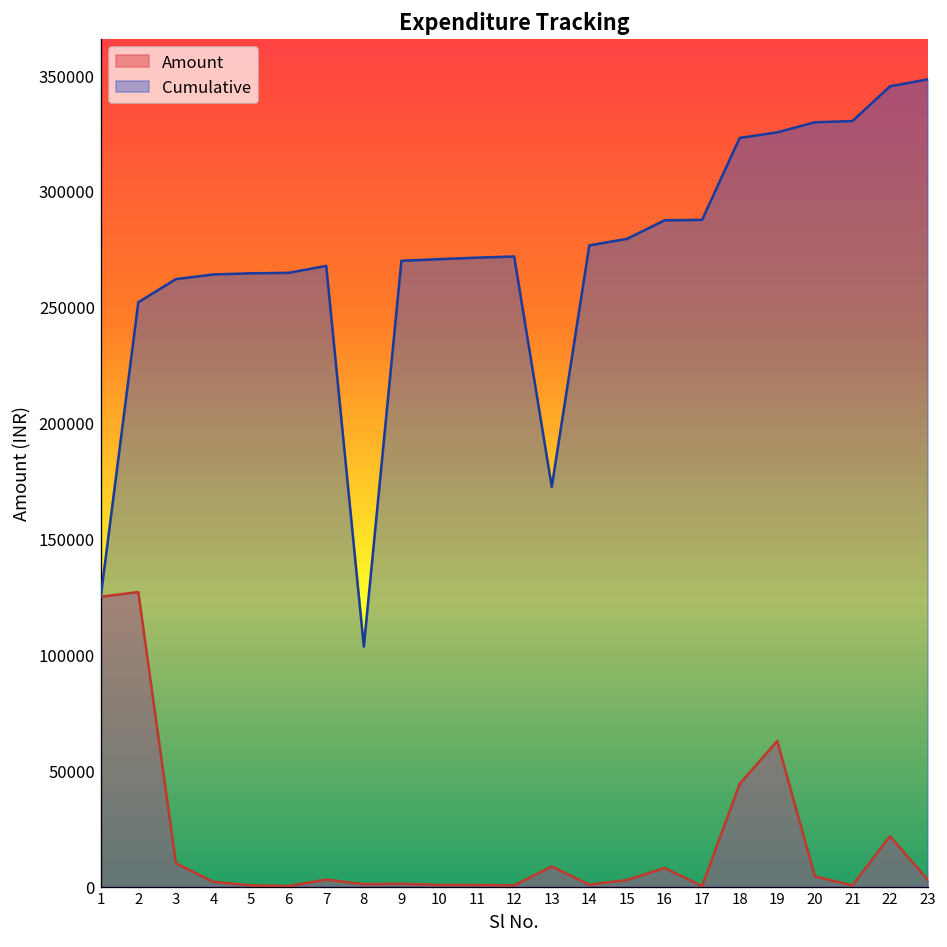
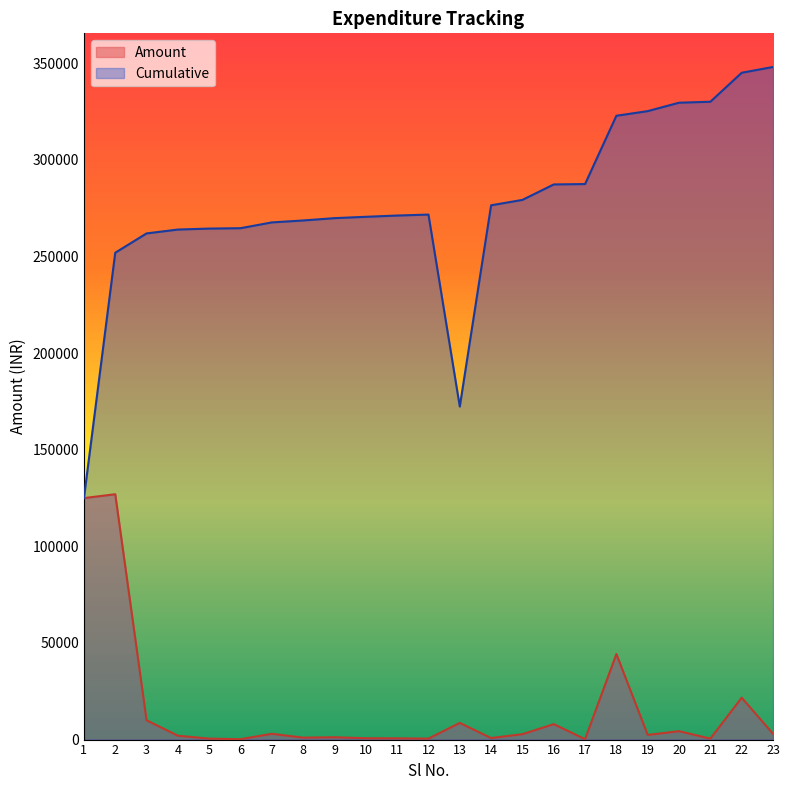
  {
    "Amount": {
      "2": 127000,
      "3": 10000,
      "4": 2000,
      "5": 1000,
      "6": 0,
      "7": 3000,
      "8": 1000,
      "9": 1000,
      "10": 1000,
      "11": 1000,
      "12": 1000,
      "13": 9000,
      "14": 1000,
      "15": 3000,
      "16": 8000,
      "17": 0,
      "18": 44000,
-     "19": 63000,
+     "19": 2000,
      "20": 4000,
      "21": 1000,
      "22": 22000,
      "23": 3000
    },
    "Cumulative": {
      "2": 252000,
      "3": 262000,
      "4": 264000,
      "5": 265000,
      "6": 265000,
      "7": 268000,
-     "8": 103000,
+     "8": 269000,
      "9": 270000,
      "10": 271000,
      "11": 271000,
      "12": 272000,
      "13": 172000,
      "14": 277000,
      "15": 279000,
      "16": 287000,
      "17": 288000,
      "18": 323000,
      "19": 325000,
      "20": 330000,
      "21": 330000,
      "22": 345000,
      "23": 348000
    }
  }
